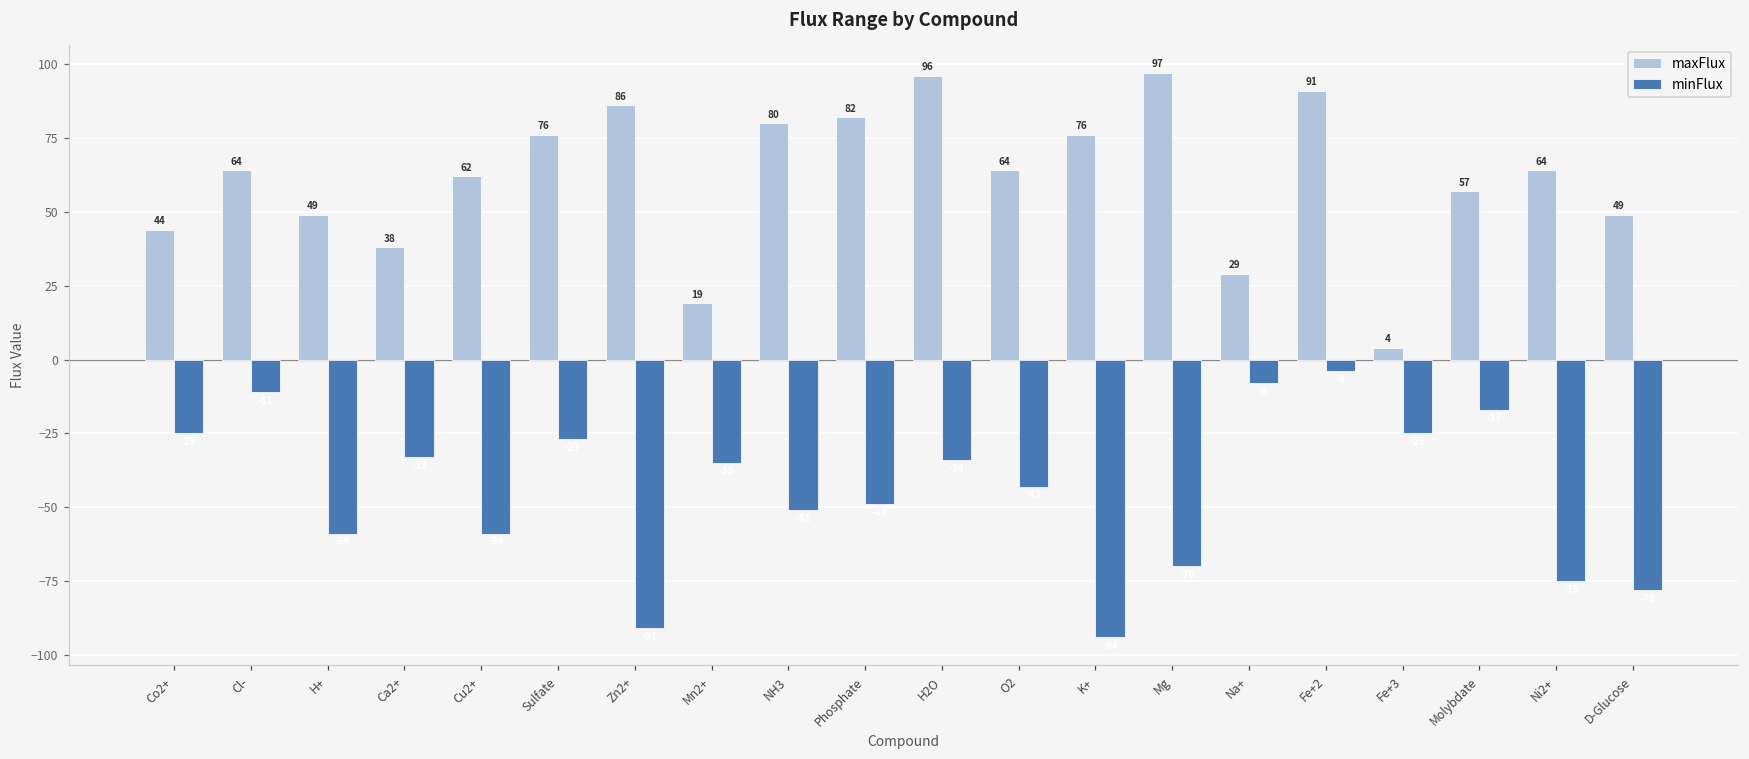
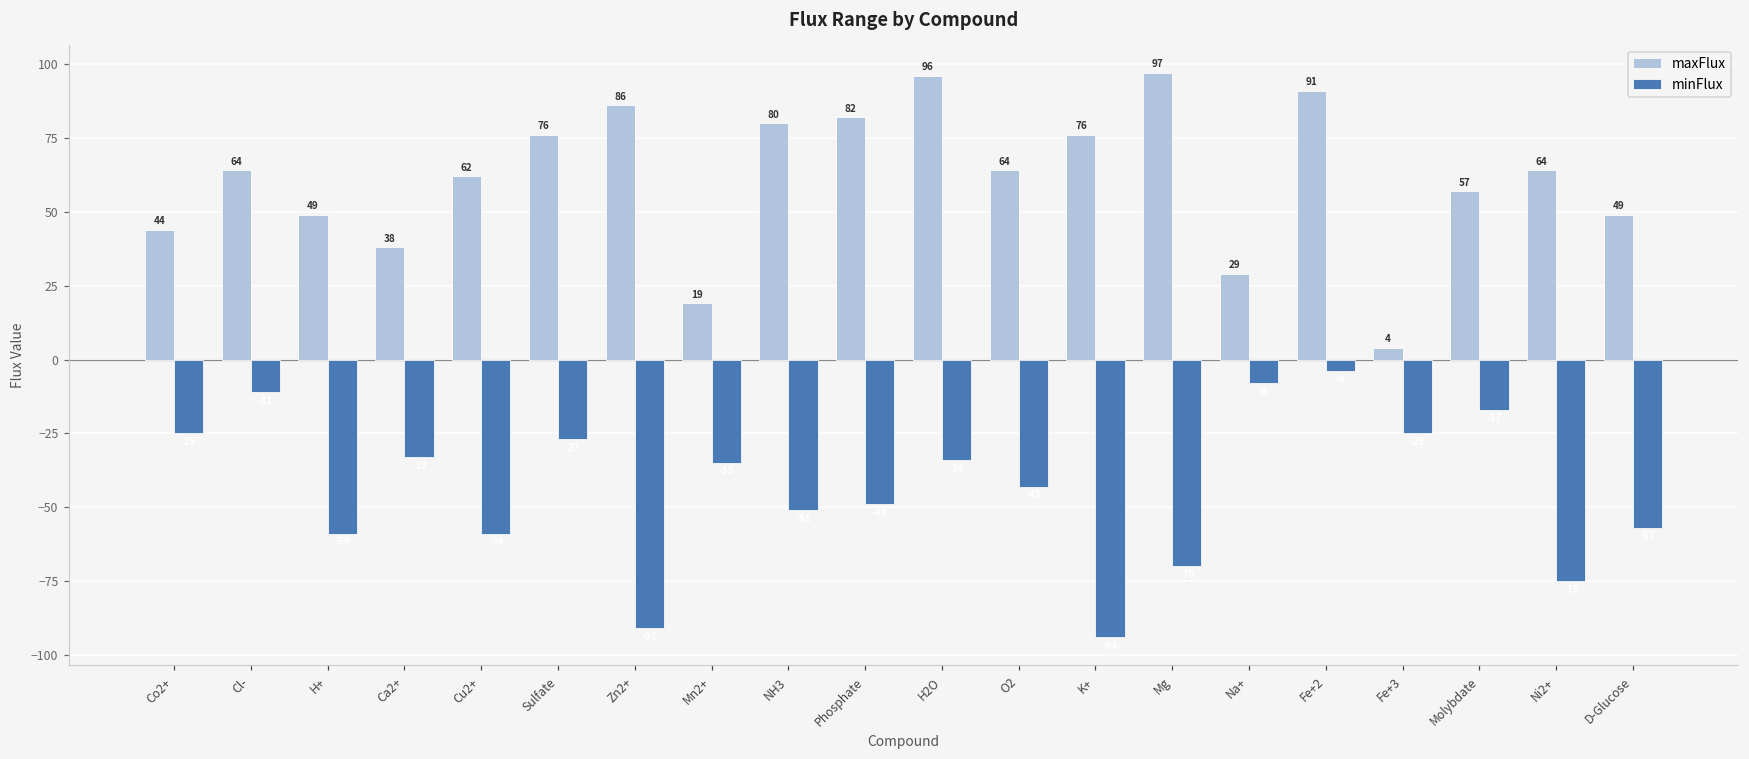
  {
    "maxFlux": {
      "Co2+": 44,
      "Cl-": 64,
      "H+": 49,
      "Ca2+": 38,
      "Cu2+": 62,
      "Sulfate": 76,
      "Zn2+": 86,
      "Mn2+": 19,
      "NH3": 80,
      "Phosphate": 82,
      "H2O": 96,
      "O2": 64,
      "K+": 76,
      "Mg": 97,
      "Na+": 29,
      "Fe+2": 91,
      "Fe+3": 4,
      "Molybdate": 57,
      "Ni2+": 64,
      "D-Glucose": 49
    },
    "minFlux": {
      "Co2+": -25,
      "Cl-": -11,
      "H+": -59,
      "Ca2+": -33,
      "Cu2+": -59,
      "Sulfate": -27,
      "Zn2+": -91,
      "Mn2+": -35,
      "NH3": -51,
      "Phosphate": -49,
      "H2O": -34,
      "O2": -43,
      "K+": -94,
      "Mg": -70,
      "Na+": -8,
      "Fe+2": -4,
      "Fe+3": -25,
      "Molybdate": -17,
      "Ni2+": -75,
-     "D-Glucose": -78
+     "D-Glucose": -57
    }
  }
